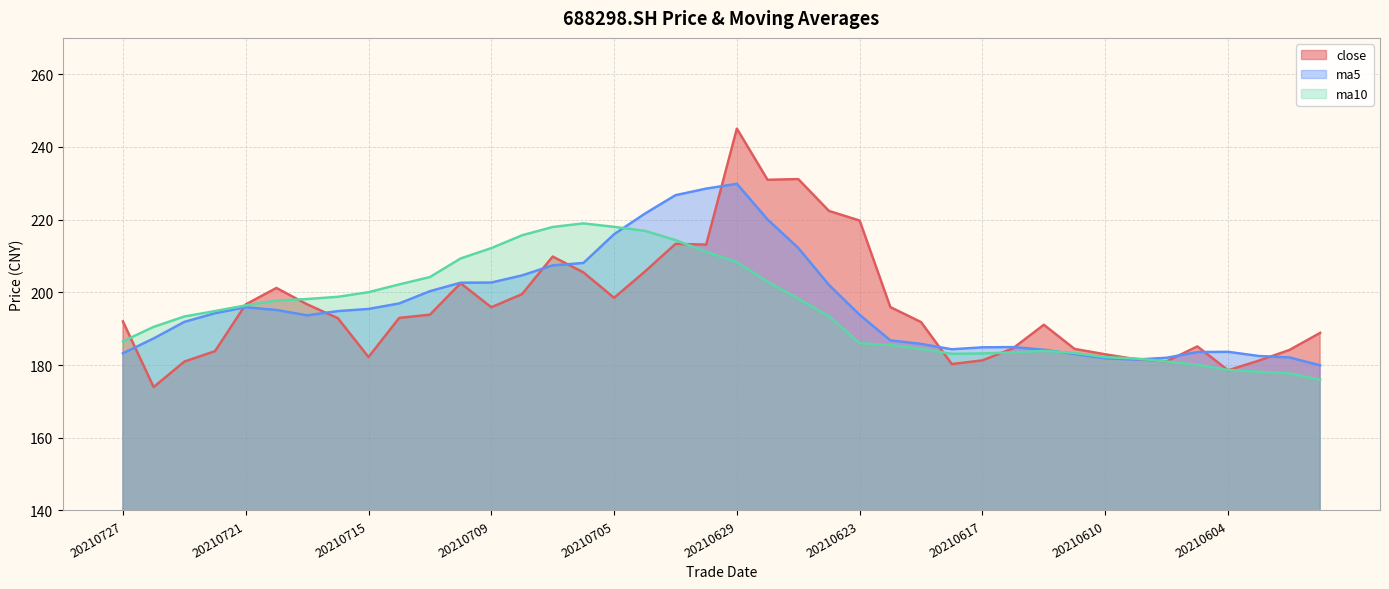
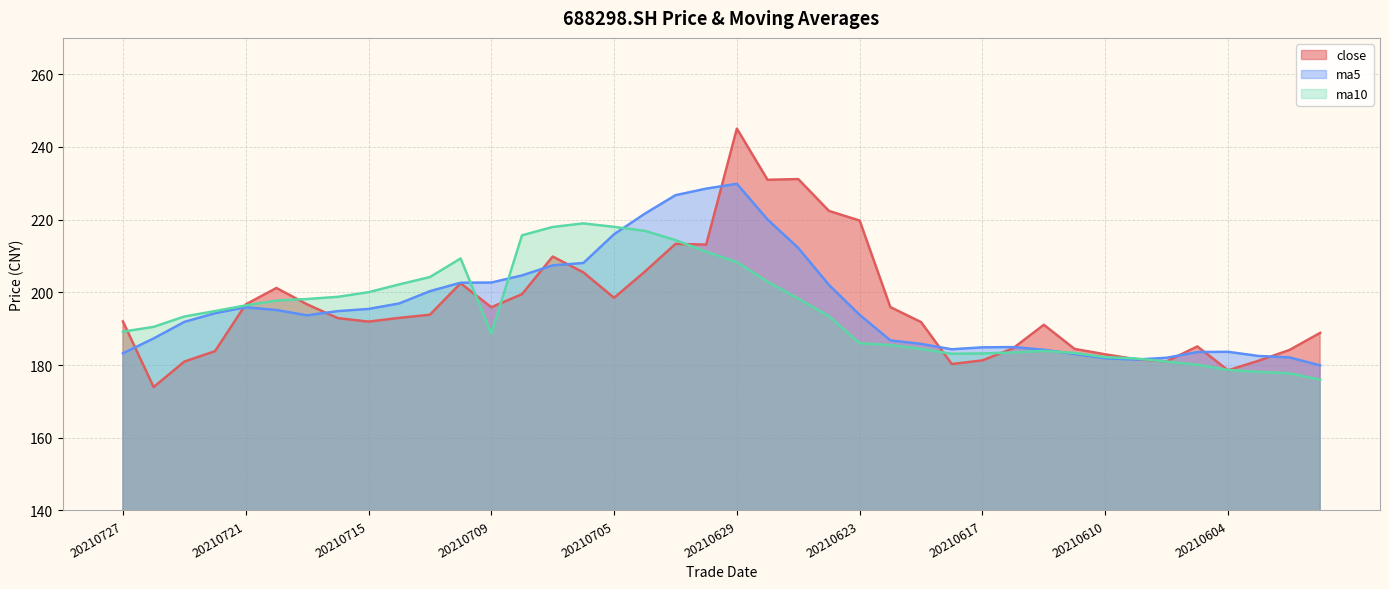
  {
    "close": {
      "20210727": 192,
-     "20210715": 182,
+     "20210715": 192,
      "20210709": 196,
      "20210705": 198,
      "20210629": 245,
      "20210623": 220,
      "20210617": 181,
      "20210610": 183
    },
    "ma5": {
      "20210727": 183,
      "20210715": 195,
      "20210709": 203,
      "20210705": 216,
      "20210629": 230,
      "20210623": 194,
      "20210617": 185,
      "20210604": 184
    },
    "ma10": {
-     "20210727": 187,
+     "20210727": 189,
      "20210715": 200,
-     "20210709": 212,
+     "20210709": 189,
      "20210705": 218,
      "20210629": 208,
      "20210623": 186,
      "20210617": 183
    }
  }
